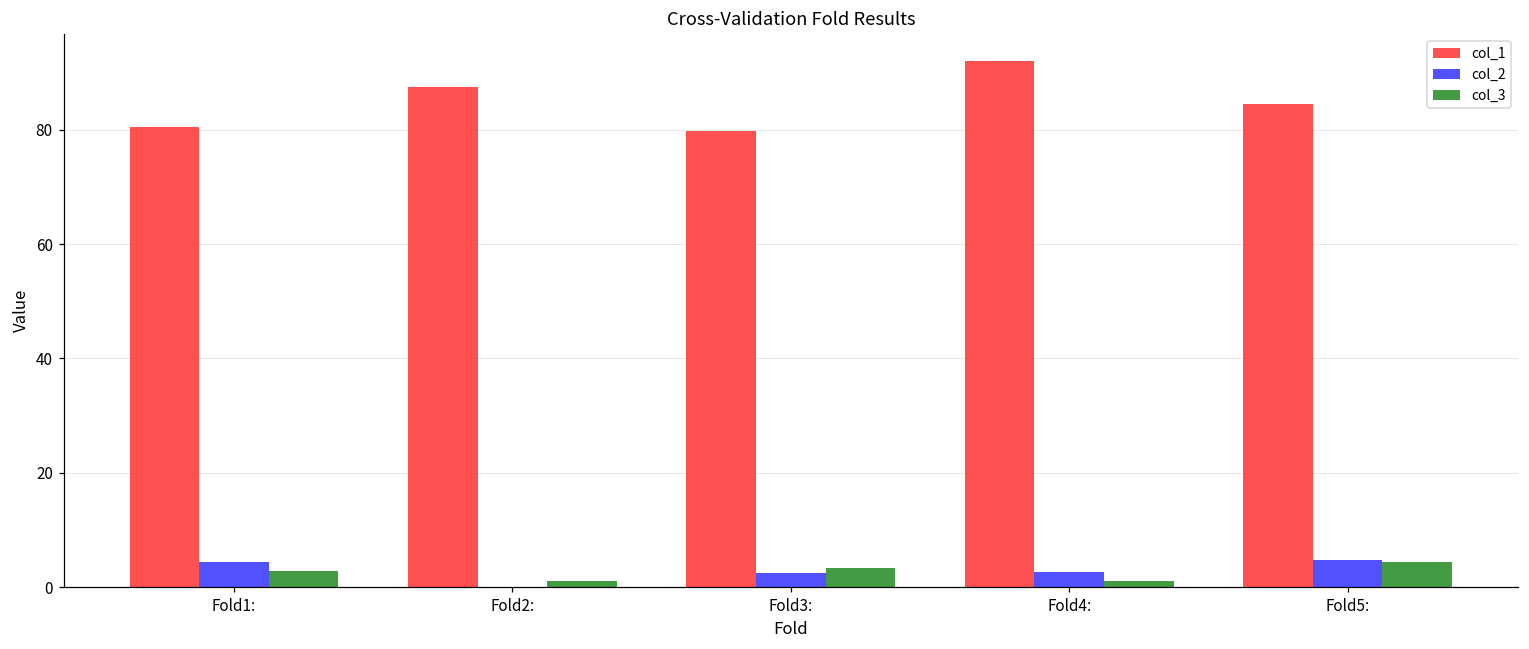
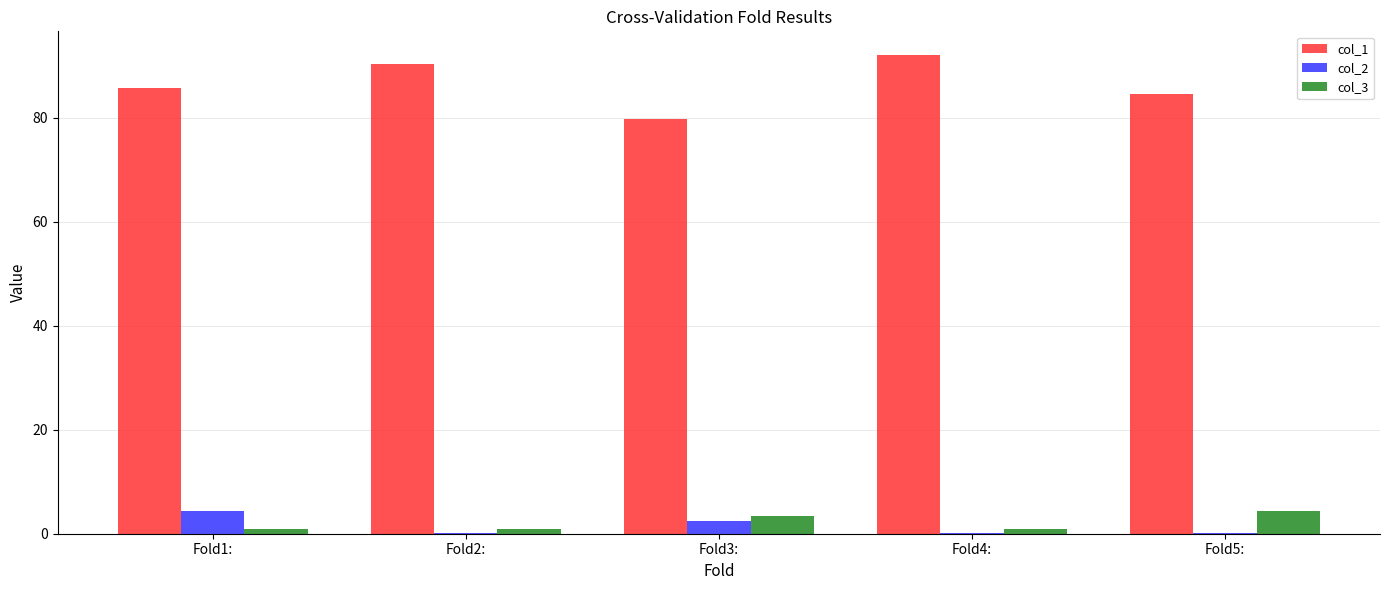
  {
    "col_1": {
-     "Fold1:": 81,
-     "Fold2:": 88,
+     "Fold1:": 86,
+     "Fold2:": 90,
      "Fold3:": 80,
      "Fold4:": 92,
      "Fold5:": 85
    },
    "col_2": {
      "Fold1:": 4,
      "Fold3:": 2,
-     "Fold4:": 3,
-     "Fold5:": 5
+     "Fold4:": 0,
+     "Fold5:": 0
    },
    "col_3": {
-     "Fold1:": 3,
+     "Fold1:": 1,
      "Fold2:": 1,
      "Fold3:": 3,
      "Fold4:": 1,
      "Fold5:": 4
    }
  }
